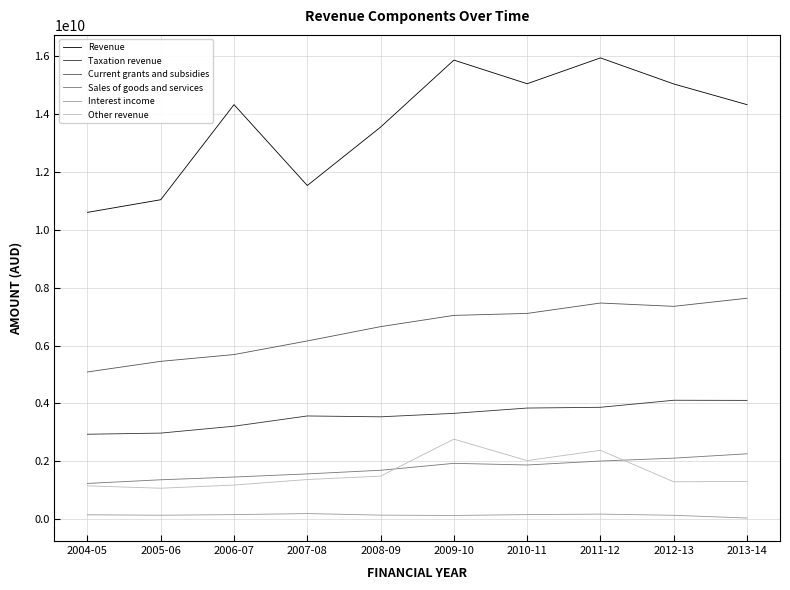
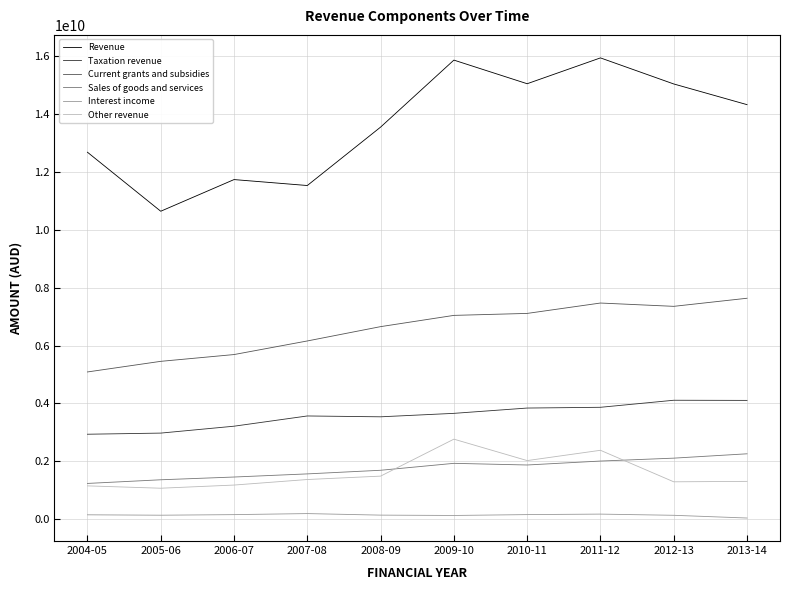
  {
    "Revenue": {
-     "2004-05": 10600000000,
-     "2005-06": 11000000000,
-     "2006-07": 14300000000,
+     "2004-05": 12700000000,
+     "2005-06": 10600000000,
+     "2006-07": 11700000000,
      "2007-08": 11500000000,
      "2008-09": 13500000000,
      "2009-10": 15800000000,
      "2010-11": 15000000000,
      "2011-12": 15900000000,
      "2012-13": 15000000000,
      "2013-14": 14300000000
    }
  }
